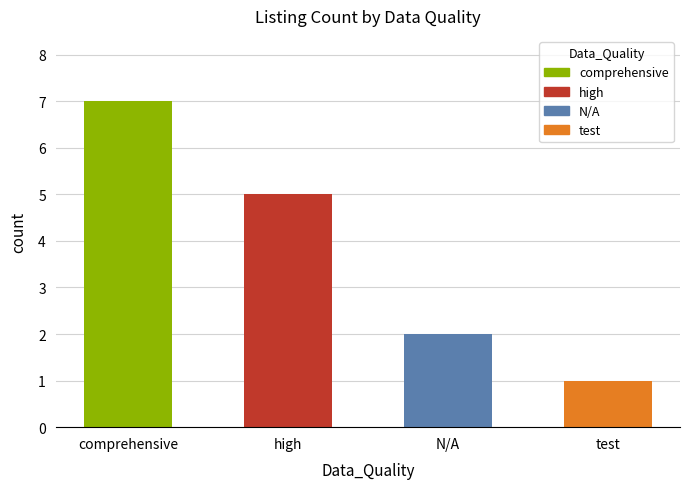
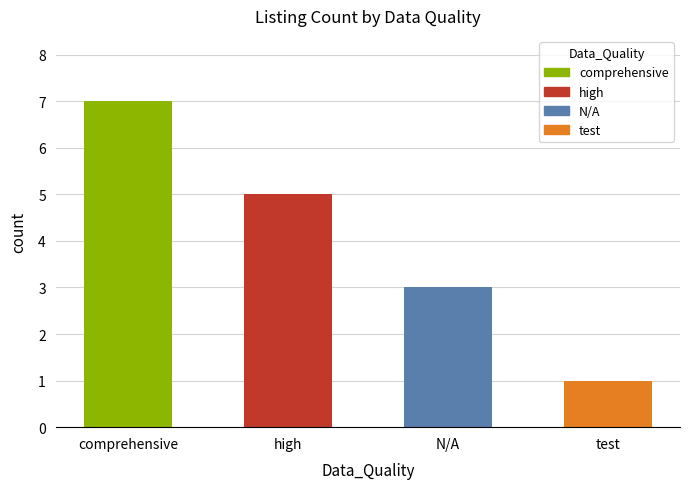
  {
    "comprehensive": 7,
    "high": 5,
-   "N/A": 2,
+   "N/A": 3,
    "test": 1
  }
